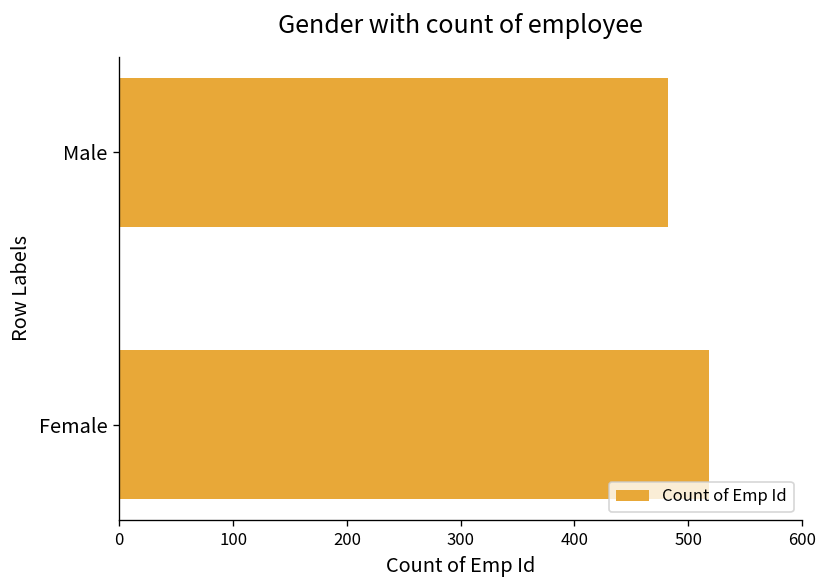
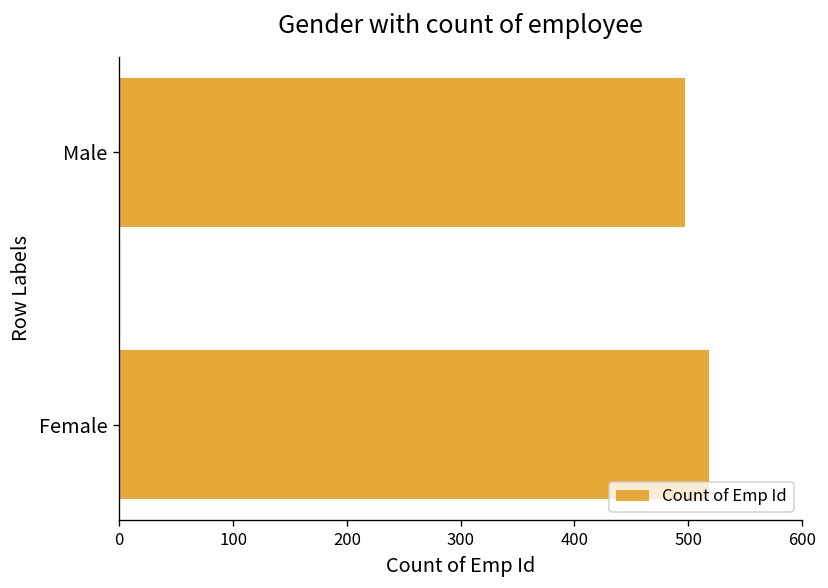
  {
-   "Male": 480,
+   "Male": 500,
    "Female": 520
  }
